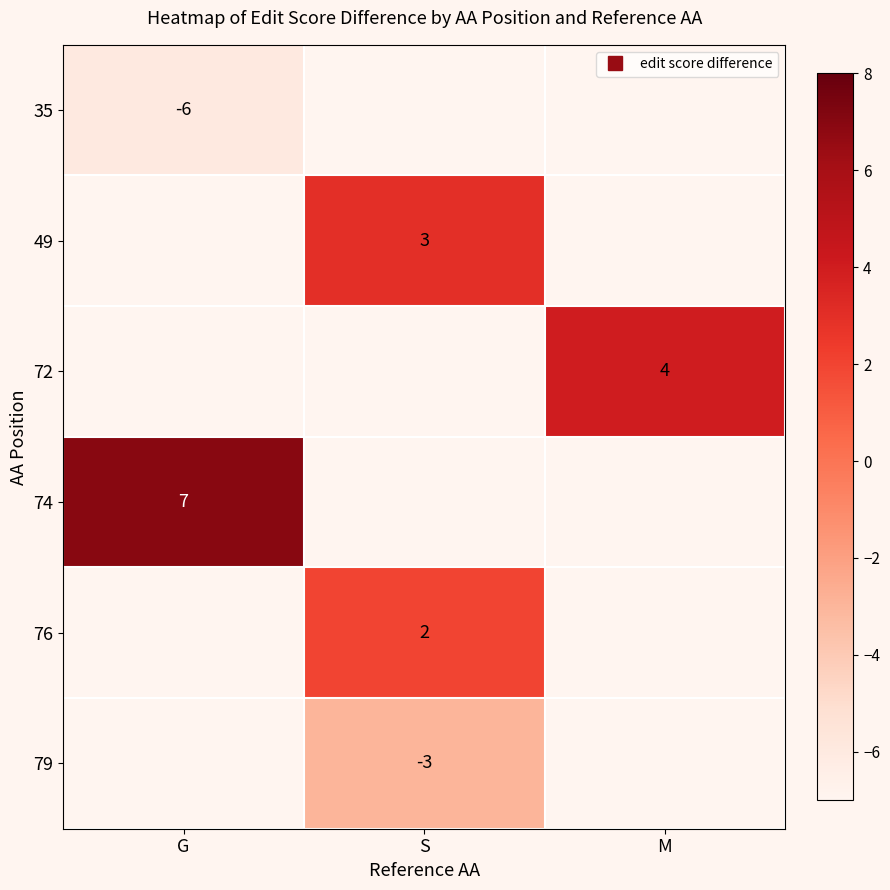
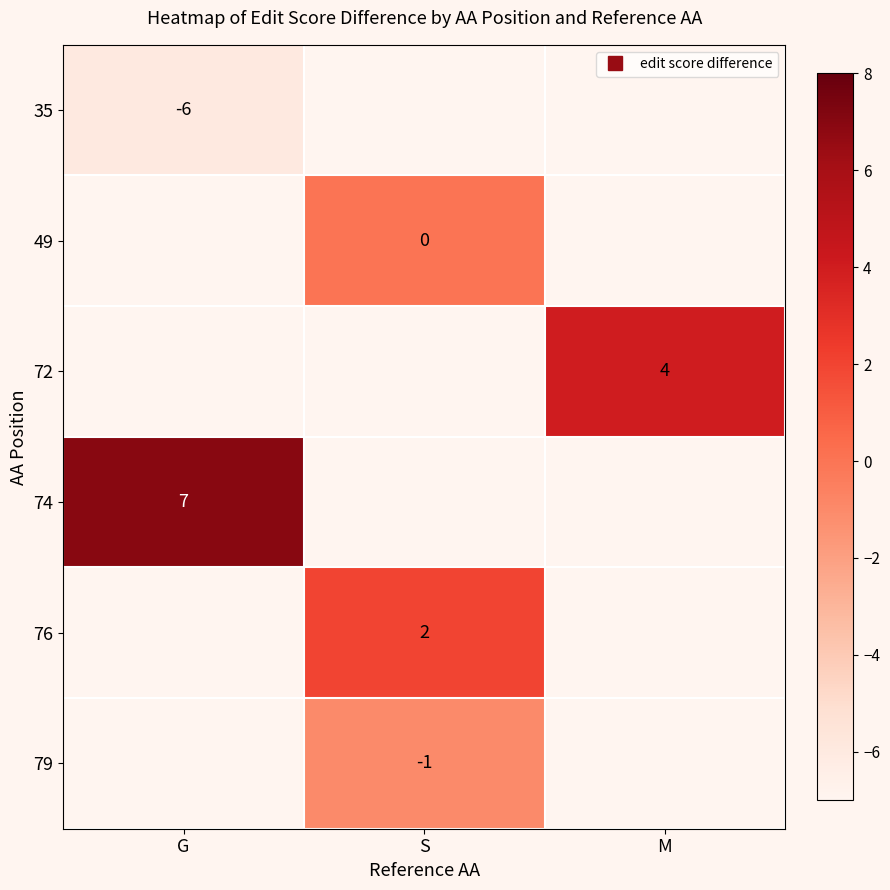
  {
    "35": {
      "G": -6
    },
    "49": {
-     "S": 3
+     "S": 0
    },
    "72": {
      "M": 4
    },
    "74": {
      "G": 7
    },
    "76": {
      "S": 2
    },
    "79": {
-     "S": -3
+     "S": -1
    }
  }
